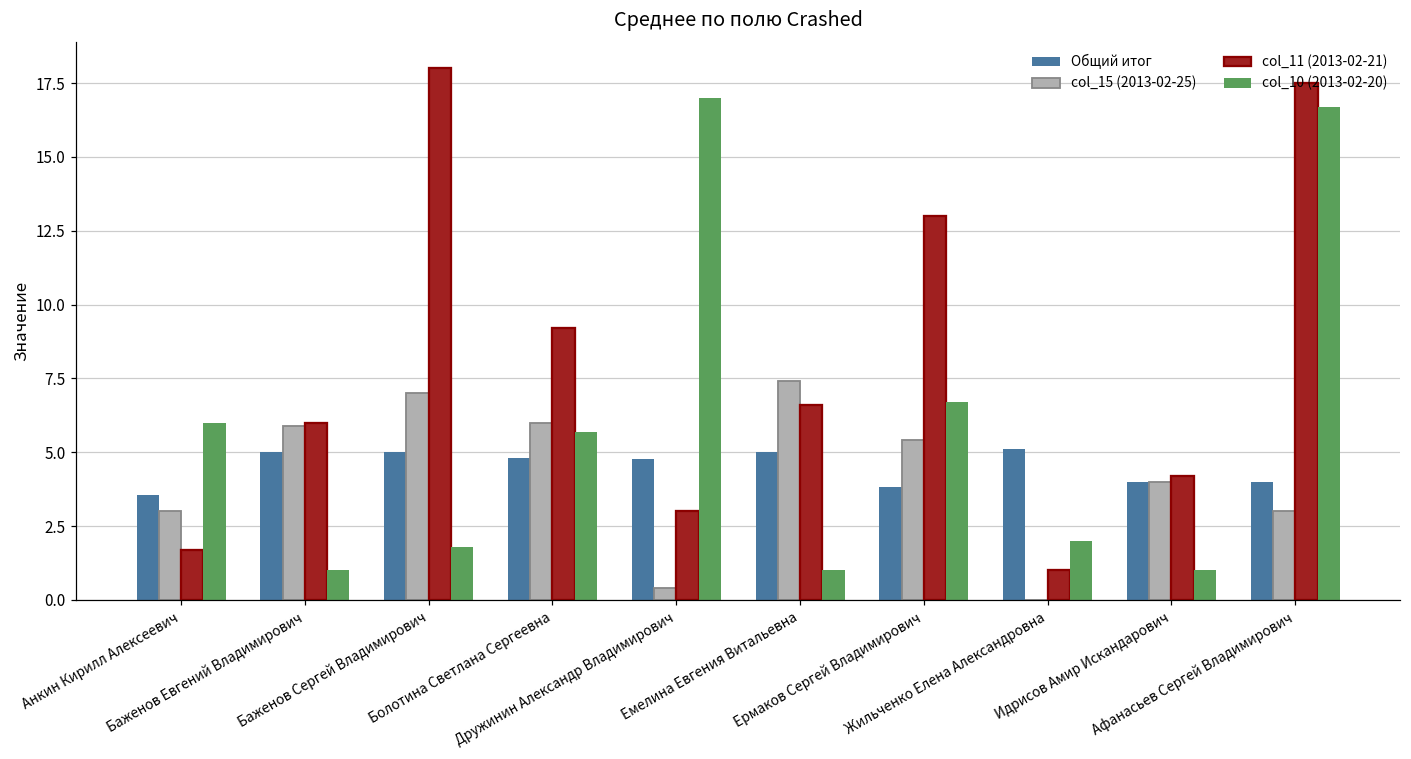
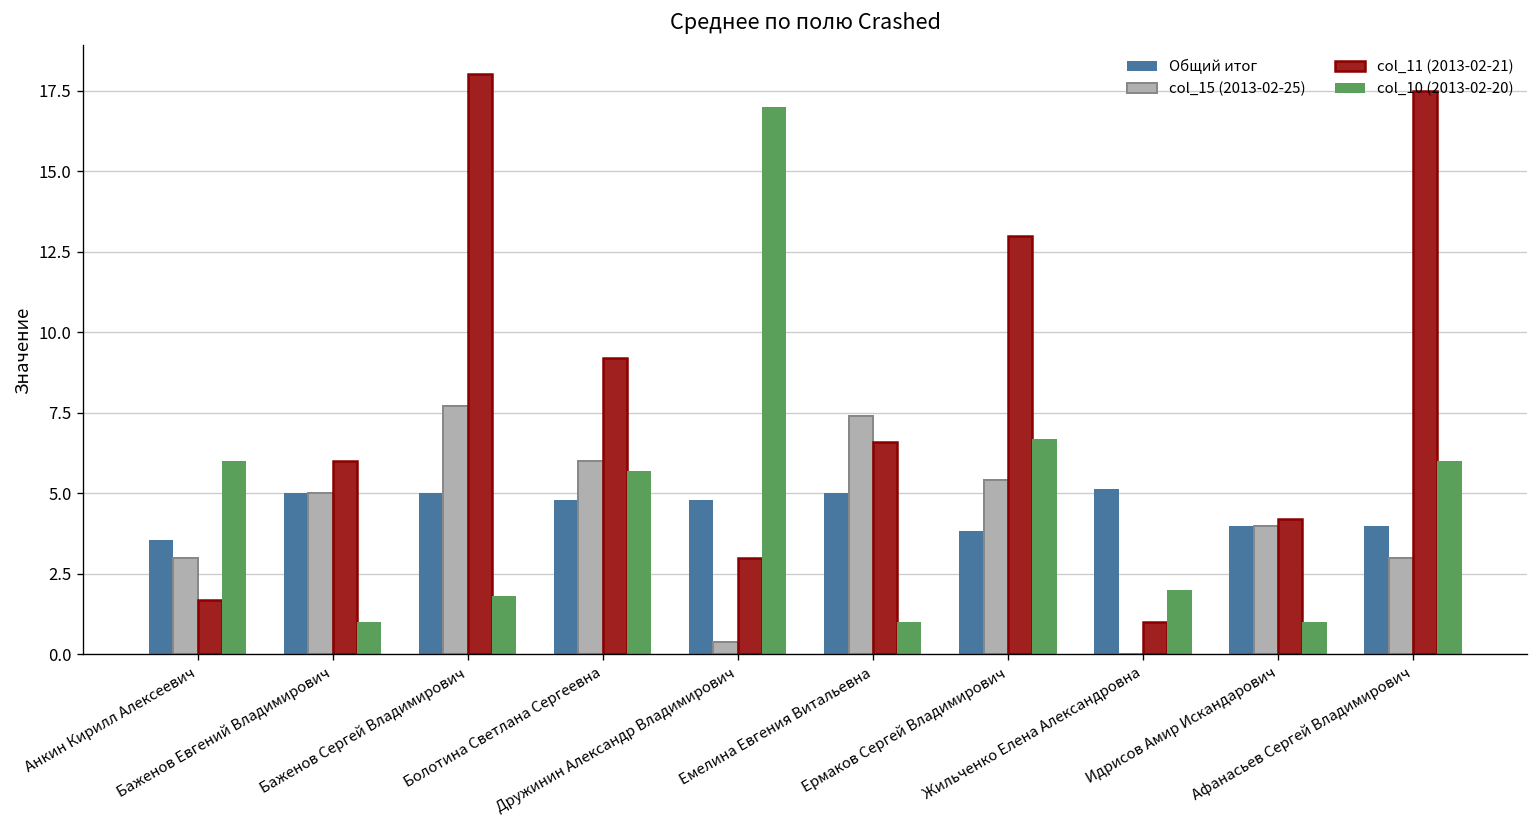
  {
    "Общий итог": {
      "Анкин Кирилл Алексеевич": 3.6,
      "Баженов Евгений Владимирович": 5.0,
      "Баженов Сергей Владимирович": 5.0,
      "Болотина Светлана Сергеевна": 4.8,
      "Дружинин Александр Владимирович": 4.8,
      "Емелина Евгения Витальевна": 5.0,
      "Ермаков Сергей Владимирович": 3.8,
      "Жильченко Елена Александровна": 5.1,
      "Идрисов Амир Искандарович": 4.0,
      "Афанасьев Сергей Владимирович": 4.0
    },
    "col_15 (2013-02-25)": {
      "Анкин Кирилл Алексеевич": 3.0,
-     "Баженов Евгений Владимирович": 5.9,
-     "Баженов Сергей Владимирович": 7.0,
+     "Баженов Евгений Владимирович": 5.0,
+     "Баженов Сергей Владимирович": 7.7,
      "Болотина Светлана Сергеевна": 6.0,
      "Дружинин Александр Владимирович": 0.4,
      "Емелина Евгения Витальевна": 7.4,
      "Ермаков Сергей Владимирович": 5.4,
      "Жильченко Елена Александровна": 0.0,
      "Идрисов Амир Искандарович": 4.0,
      "Афанасьев Сергей Владимирович": 3.0
    },
    "col_11 (2013-02-21)": {
      "Анкин Кирилл Алексеевич": 1.7,
      "Баженов Евгений Владимирович": 6.0,
      "Баженов Сергей Владимирович": 18.0,
      "Болотина Светлана Сергеевна": 9.2,
      "Дружинин Александр Владимирович": 3.0,
      "Емелина Евгения Витальевна": 6.6,
      "Ермаков Сергей Владимирович": 13.0,
      "Жильченко Елена Александровна": 1.0,
      "Идрисов Амир Искандарович": 4.2,
      "Афанасьев Сергей Владимирович": 17.5
    },
    "col_10 (2013-02-20)": {
      "Анкин Кирилл Алексеевич": 6.0,
      "Баженов Евгений Владимирович": 1.0,
      "Баженов Сергей Владимирович": 1.8,
      "Болотина Светлана Сергеевна": 5.7,
      "Дружинин Александр Владимирович": 17.0,
      "Емелина Евгения Витальевна": 1.0,
      "Ермаков Сергей Владимирович": 6.7,
      "Жильченко Елена Александровна": 2.0,
      "Идрисов Амир Искандарович": 1.0,
-     "Афанасьев Сергей Владимирович": 16.7
+     "Афанасьев Сергей Владимирович": 6.0
    }
  }
